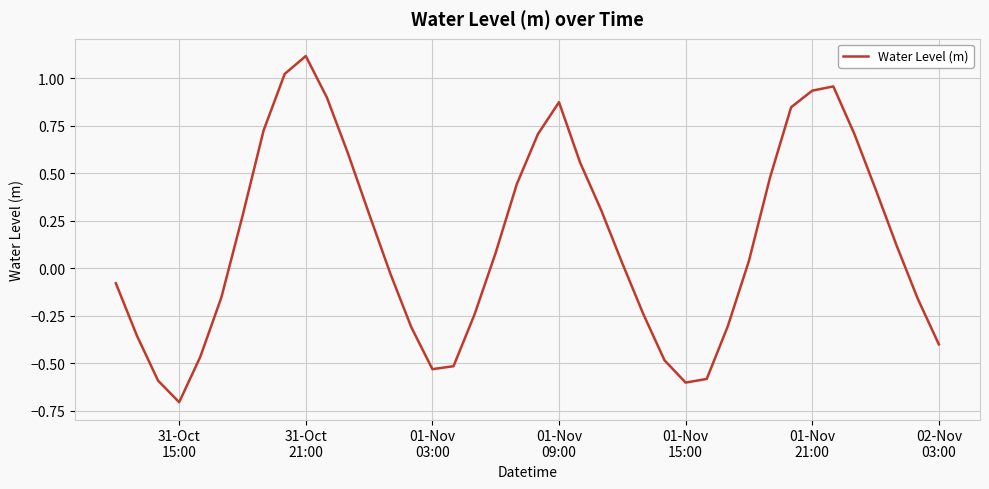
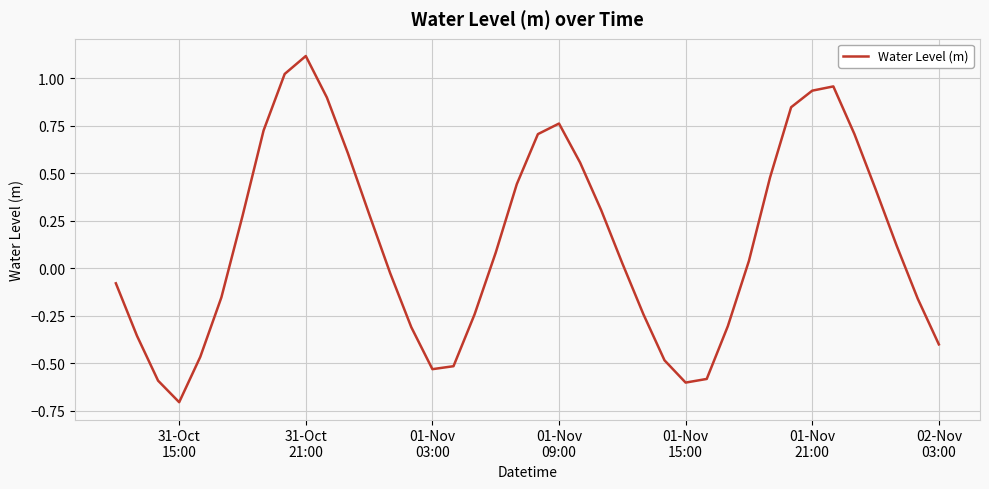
  {
    "31-Oct 15:00": -0.71,
    "31-Oct 21:00": 1.12,
    "01-Nov 03:00": -0.53,
-   "01-Nov 09:00": 0.87,
+   "01-Nov 09:00": 0.76,
    "01-Nov 15:00": -0.60,
    "01-Nov 21:00": 0.94,
    "02-Nov 03:00": -0.40
  }
